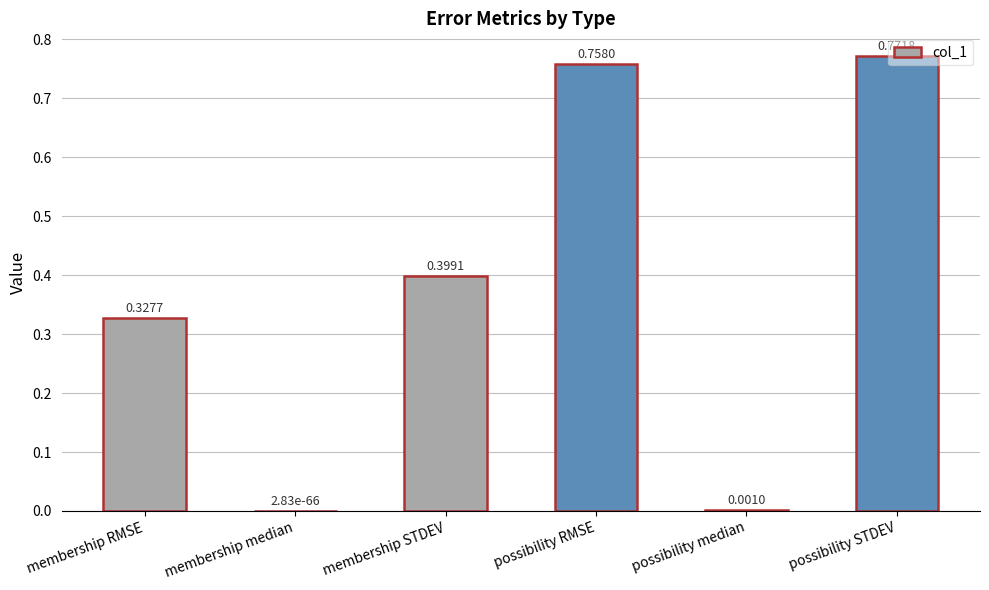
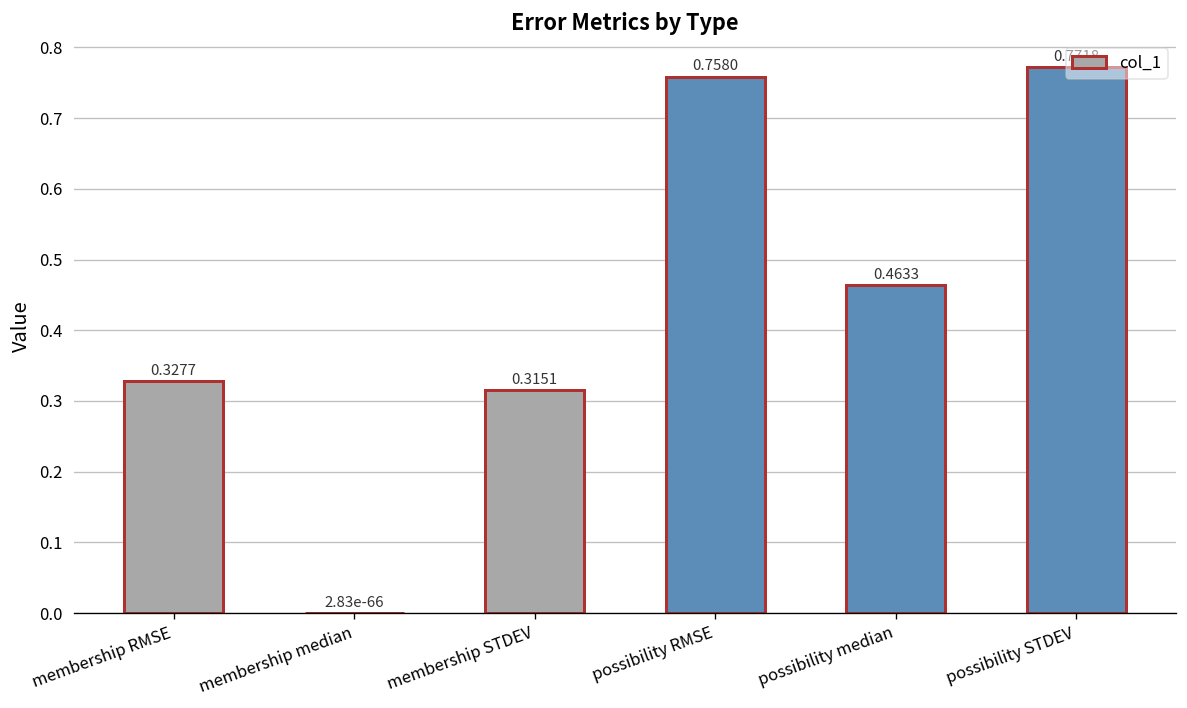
  {
    "membership RMSE": "0.3277",
    "membership median": "2.83e-66",
-   "membership STDEV": "0.3991",
+   "membership STDEV": "0.3151",
    "possibility RMSE": "0.7580",
-   "possibility median": "0.0010"
+   "possibility median": "0.4633"
  }
